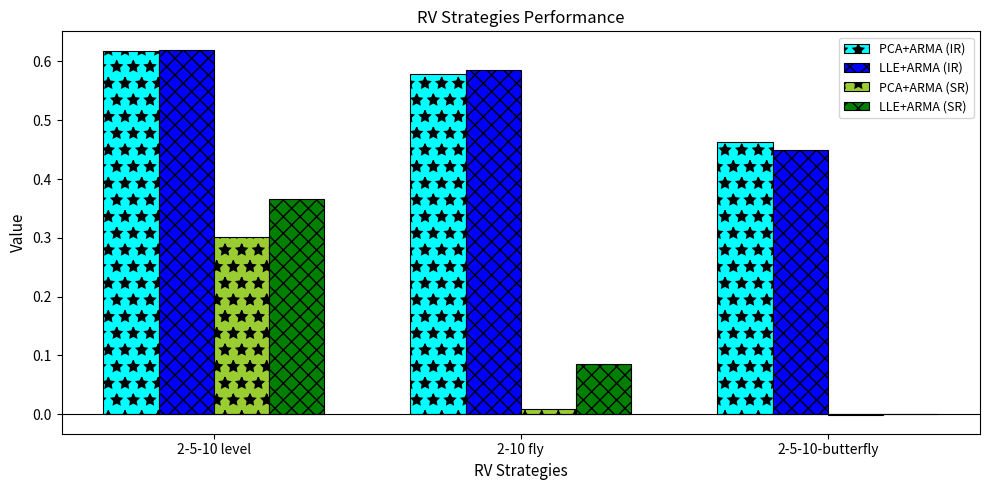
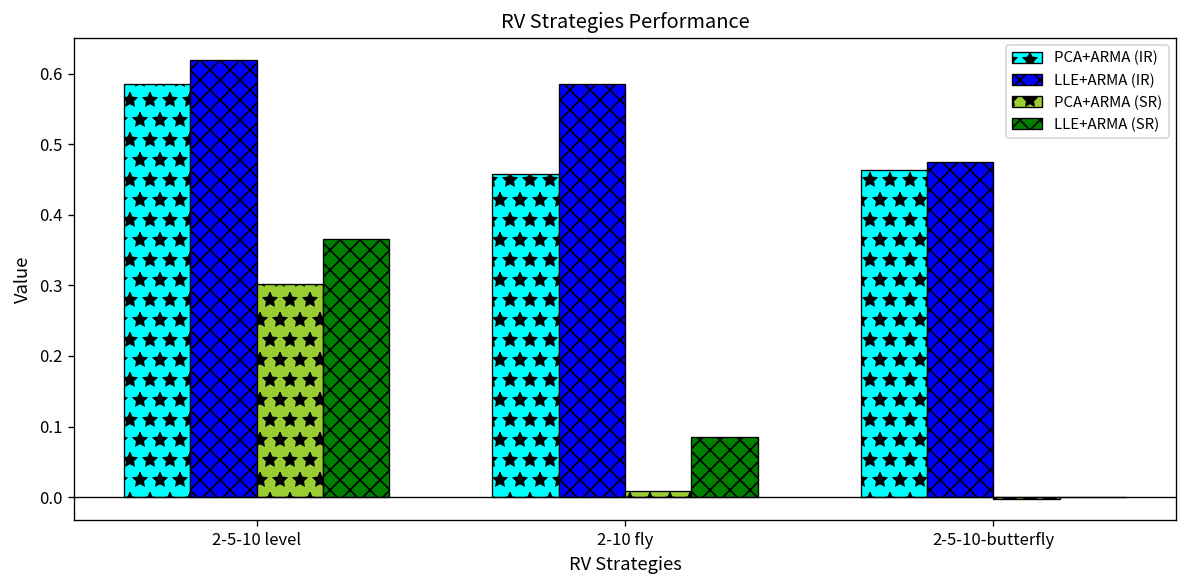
  {
    "PCA+ARMA (IR)": {
-     "2-5-10 level": 0.62,
-     "2-10 fly": 0.58,
+     "2-5-10 level": 0.59,
+     "2-10 fly": 0.46,
      "2-5-10-butterfly": 0.46
    },
    "LLE+ARMA (IR)": {
      "2-5-10 level": 0.62,
      "2-10 fly": 0.59,
-     "2-5-10-butterfly": 0.45
+     "2-5-10-butterfly": 0.48
    },
    "PCA+ARMA (SR)": {
      "2-5-10 level": 0.30,
      "2-10 fly": 0.01
    },
    "LLE+ARMA (SR)": {
      "2-5-10 level": 0.37,
      "2-10 fly": 0.09,
      "2-5-10-butterfly": 0.00
    }
  }
